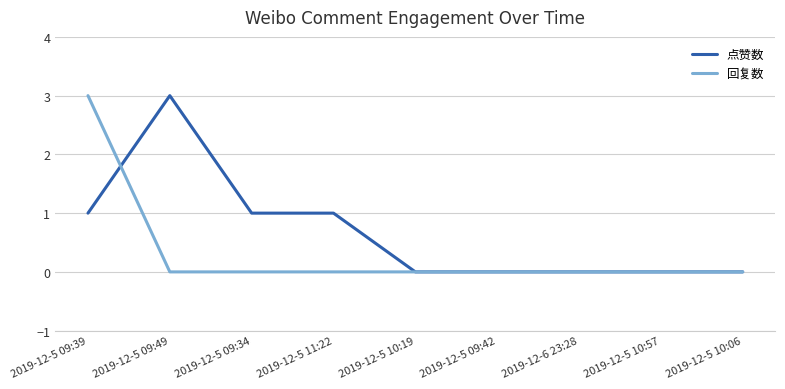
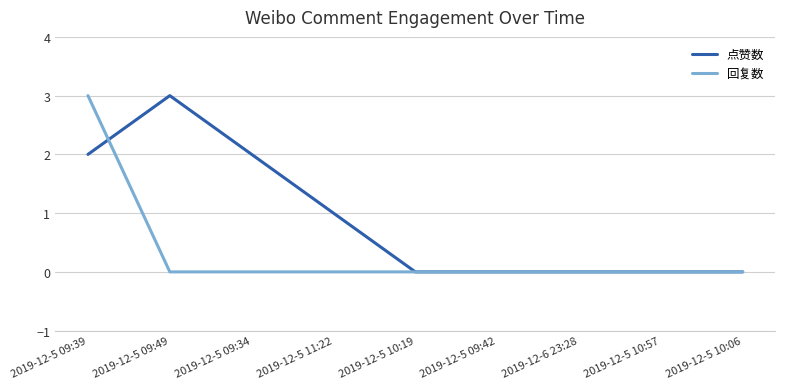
  {
    "点赞数": {
-     "2019-12-5 09:39": 1,
+     "2019-12-5 09:39": 2,
      "2019-12-5 09:49": 3,
-     "2019-12-5 09:34": 1,
+     "2019-12-5 09:34": 2,
      "2019-12-5 11:22": 1
    },
    "回复数": {
      "2019-12-5 09:39": 3,
      "2019-12-5 09:49": 0,
      "2019-12-5 09:34": 0,
      "2019-12-5 11:22": 0
    }
  }
